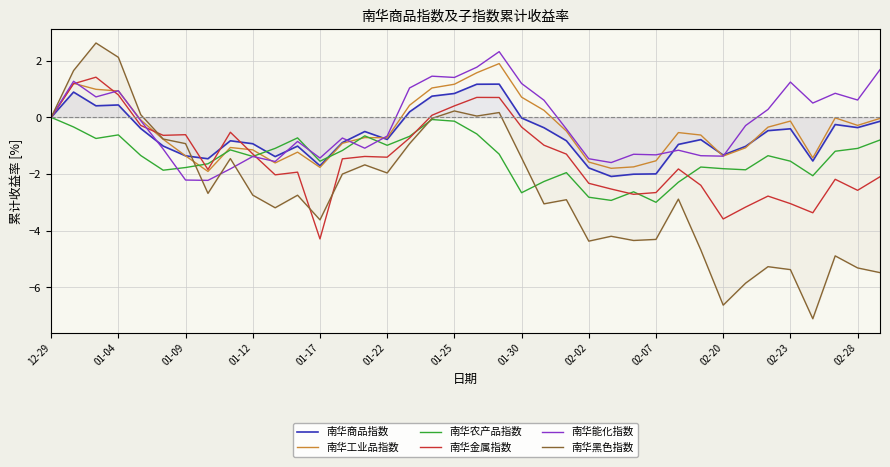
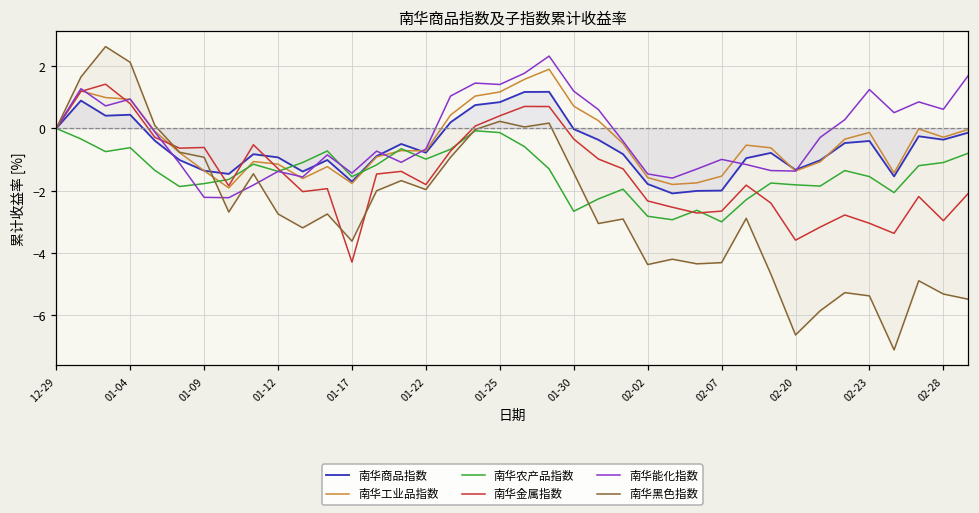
  {
    "南华商品指数": {
      "01-12": -0.9,
      "02-02": -1.8,
      "02-07": -2.0,
      "02-23": -0.4
    },
    "南华工业品指数": {
      "01-12": -1.1,
      "01-25": 1.2,
      "01-30": 0.7,
      "02-02": -1.6,
      "02-07": -1.5,
      "02-23": -0.1
    },
    "南华农产品指数": {
      "01-04": -0.6,
      "01-09": -1.8,
      "01-17": -1.5,
      "01-22": -1.0,
      "01-25": -0.1,
      "01-30": -2.7,
      "02-02": -2.8,
      "02-07": -3.0,
      "02-20": -1.8,
      "02-23": -1.5,
      "02-28": -1.1
    },
    "南华金属指数": {
      "01-04": 0.8,
      "01-09": -0.6,
      "01-17": -4.3,
-     "01-22": -1.4,
+     "01-22": -1.8,
      "01-25": 0.4,
      "01-30": -0.3,
      "02-02": -2.3,
      "02-07": -2.7,
      "02-20": -3.6,
      "02-23": -3.0,
-     "02-28": -2.6
+     "02-28": -3.0
    },
    "南华能化指数": {
      "01-09": -2.2,
      "01-17": -1.4,
      "01-25": 1.4,
      "01-30": 1.2,
      "02-02": -1.5,
-     "02-07": -1.3,
+     "02-07": -1.0,
      "02-23": 1.2,
      "02-28": 0.6
    },
    "南华黑色指数": {
      "01-09": -0.9,
      "01-12": -2.7,
      "01-17": -3.6,
      "01-22": -2.0,
      "01-30": -1.4,
      "02-02": -4.4,
      "02-07": -4.3,
      "02-20": -6.6,
      "02-23": -5.4,
      "02-28": -5.3
    }
  }
